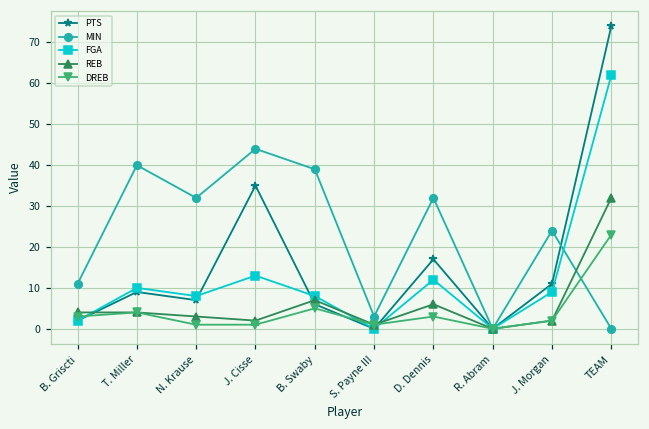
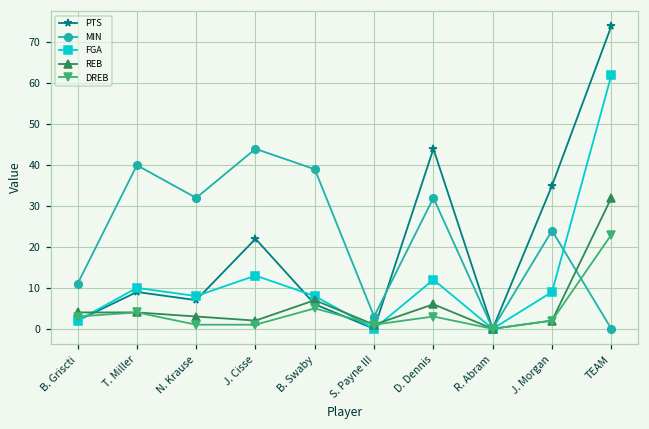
  {
    "PTS": {
      "T. Miller": 9,
      "N. Krause": 7,
-     "J. Cisse": 35,
+     "J. Cisse": 22,
      "B. Swaby": 6,
-     "D. Dennis": 17,
-     "J. Morgan": 11,
+     "D. Dennis": 44,
+     "J. Morgan": 35,
      "TEAM": 74
    }
  }
